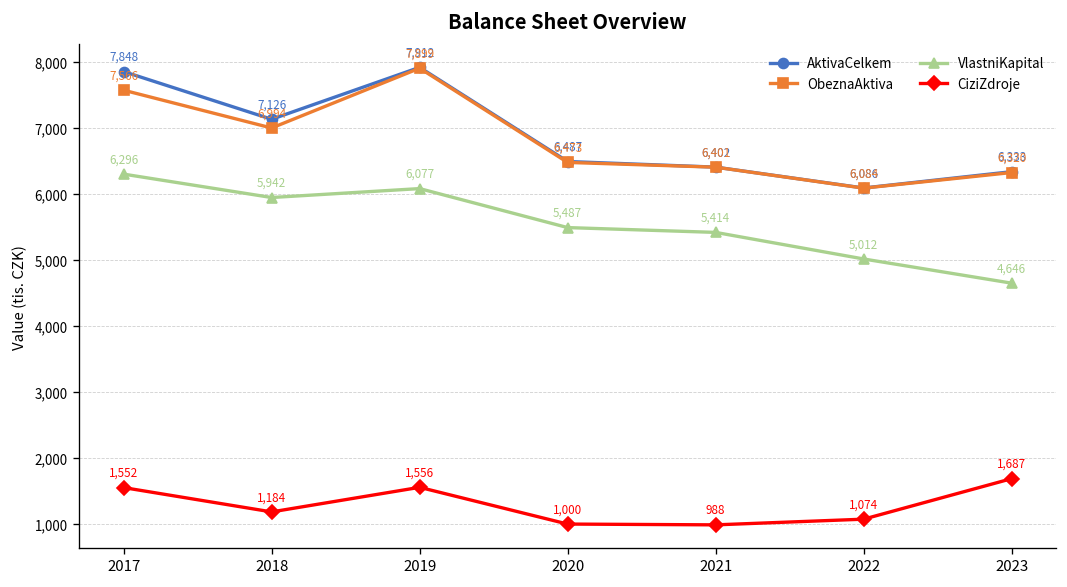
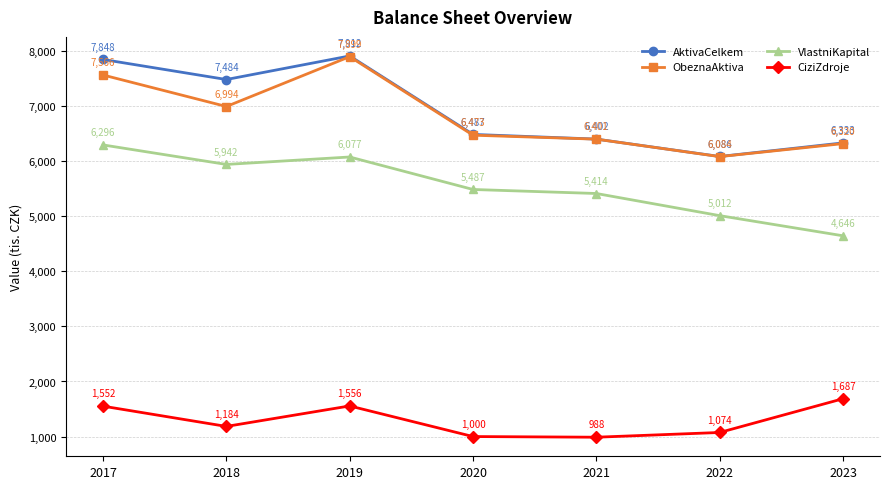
  {
    "AktivaCelkem": {
      "2017": "7,848",
-     "2018": "7,126"
+     "2018": "7,484"
    },
    "VlastniKapital": {
      "2017": "6,296",
      "2018": "5,942",
      "2019": "6,077",
      "2020": "5,487",
      "2021": "5,414",
      "2022": "5,012",
      "2023": "4,646"
    },
    "CiziZdroje": {
      "2017": "1,552",
      "2018": "1,184",
      "2019": "1,556",
      "2020": "1,000",
      "2021": "988",
      "2022": "1,074",
      "2023": "1,687"
    }
  }
